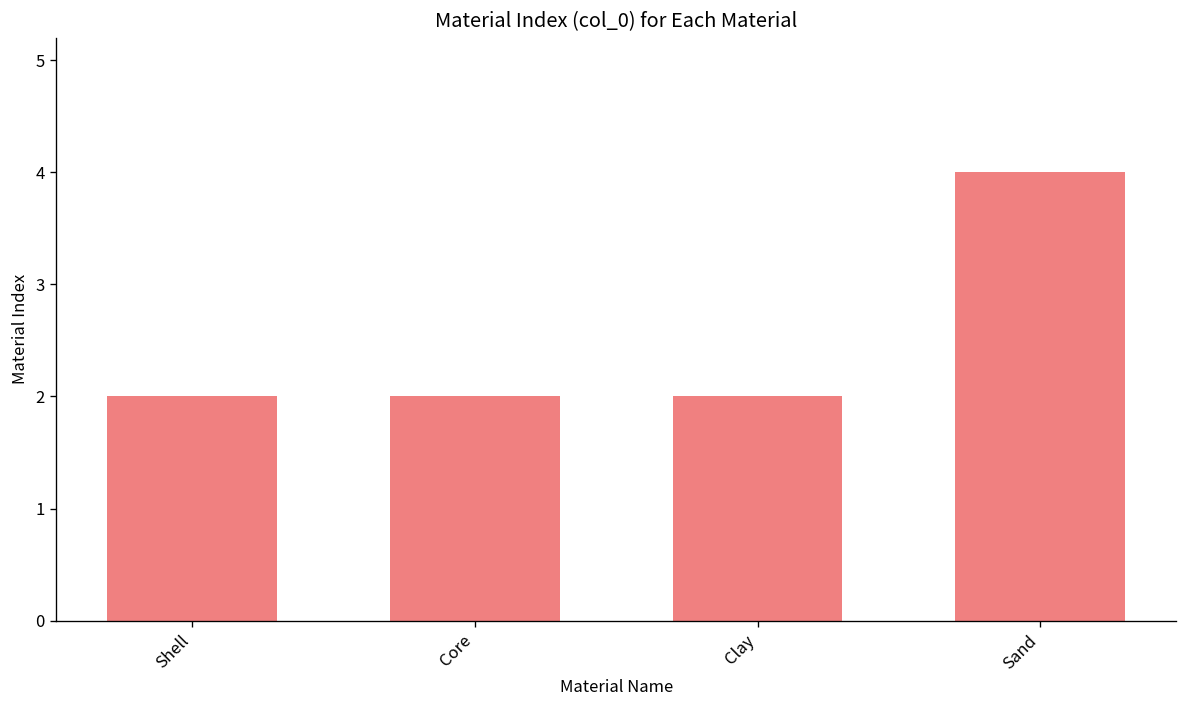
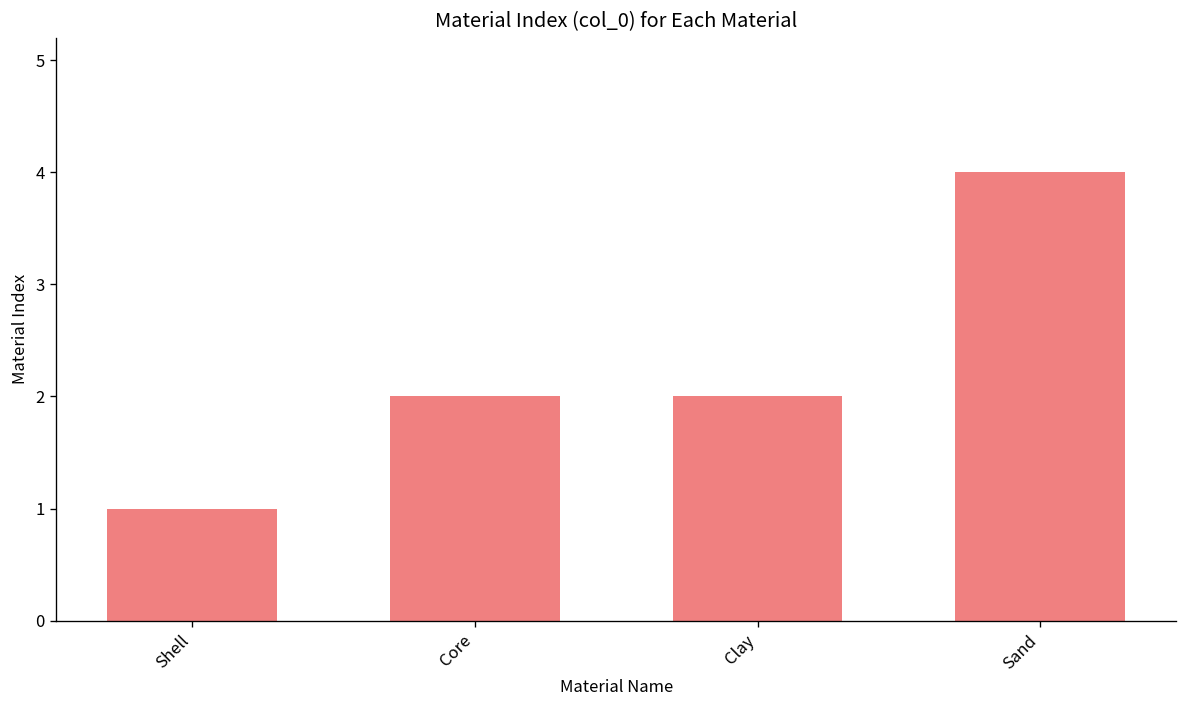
  {
-   "Shell": 2,
+   "Shell": 1,
    "Core": 2,
    "Clay": 2,
    "Sand": 4
  }
